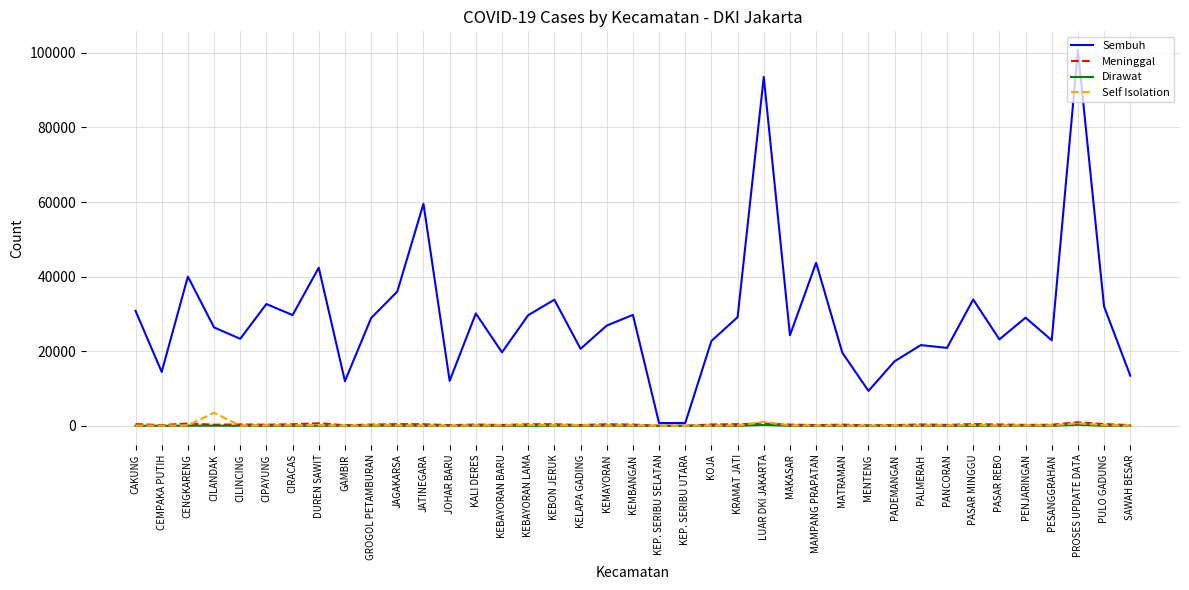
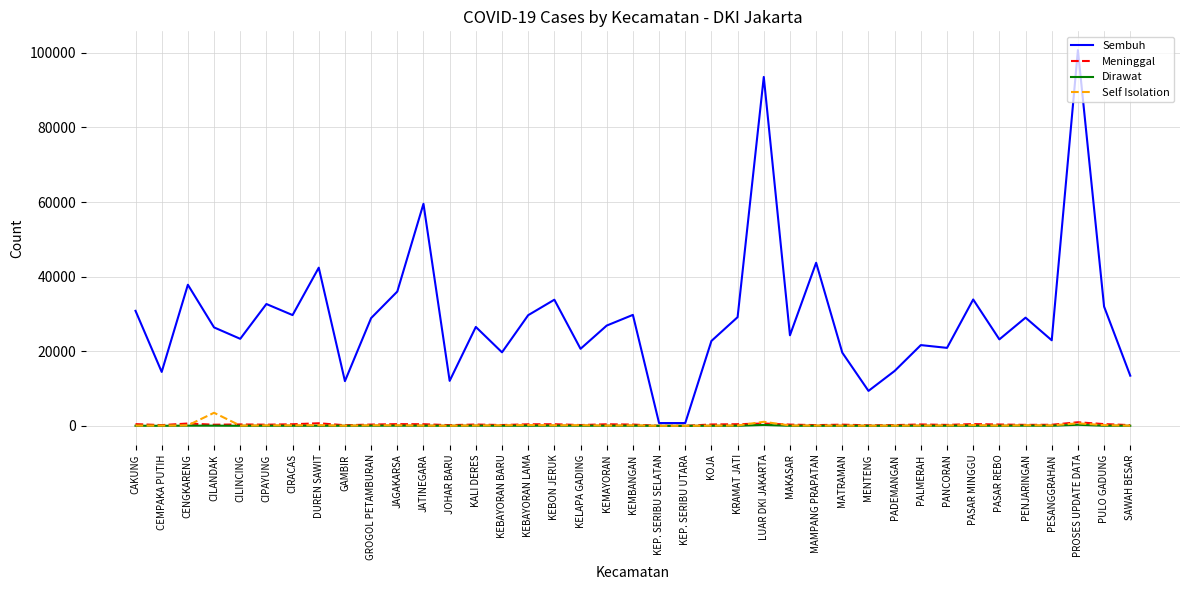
  {
    "Sembuh": {
      "CAKUNG": 31000,
      "CEMPAKA PUTIH": 14000,
-     "CENGKARENG": 40000,
+     "CENGKARENG": 38000,
      "CILANDAK": 26000,
      "CILINCING": 23000,
      "CIPAYUNG": 33000,
      "CIRACAS": 30000,
      "DUREN SAWIT": 42000,
      "GAMBIR": 12000,
      "GROGOL PETAMBURAN": 29000,
      "JAGAKARSA": 36000,
      "JATINEGARA": 60000,
      "JOHAR BARU": 12000,
-     "KALI DERES": 30000,
+     "KALI DERES": 27000,
      "KEBAYORAN BARU": 20000,
      "KEBAYORAN LAMA": 30000,
      "KEBON JERUK": 34000,
      "KELAPA GADING": 21000,
      "KEMAYORAN": 27000,
      "KEMBANGAN": 30000,
      "KEP. SERIBU SELATAN": 1000,
      "KEP. SERIBU UTARA": 1000,
      "KOJA": 23000,
      "KRAMAT JATI": 29000,
      "LUAR DKI JAKARTA": 94000,
      "MAKASAR": 24000,
      "MAMPANG PRAPATAN": 44000,
      "MATRAMAN": 20000,
      "MENTENG": 9000,
-     "PADEMANGAN": 17000,
+     "PADEMANGAN": 15000,
      "PALMERAH": 22000,
      "PANCORAN": 21000,
      "PASAR MINGGU": 34000,
      "PASAR REBO": 23000,
      "PENJARINGAN": 29000,
      "PESANGGRAHAN": 23000,
      "PULO GADUNG": 32000,
      "SAWAH BESAR": 13000
    },
    "Self Isolation": {
      "CILANDAK": 3000
    }
  }
